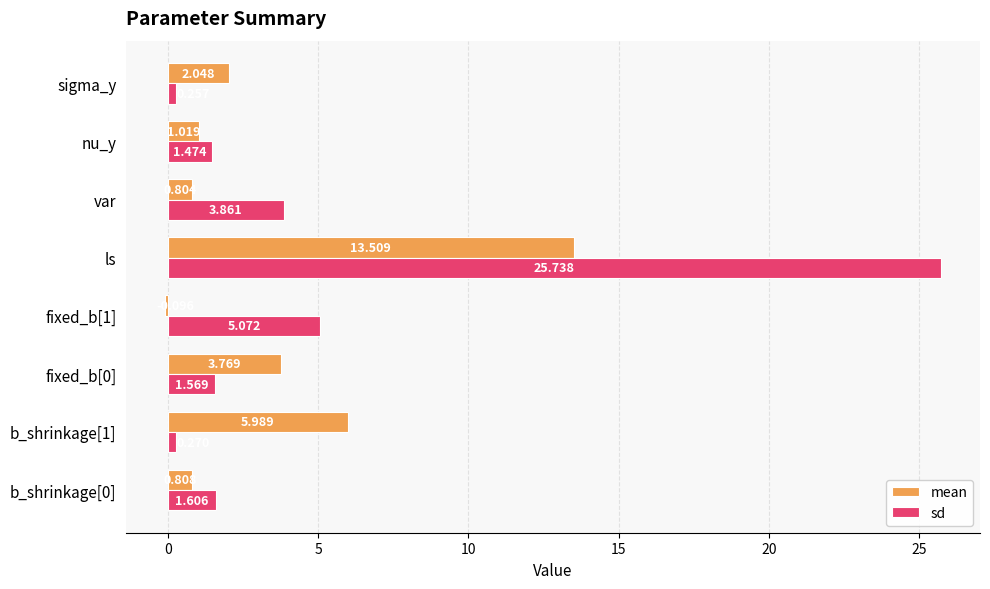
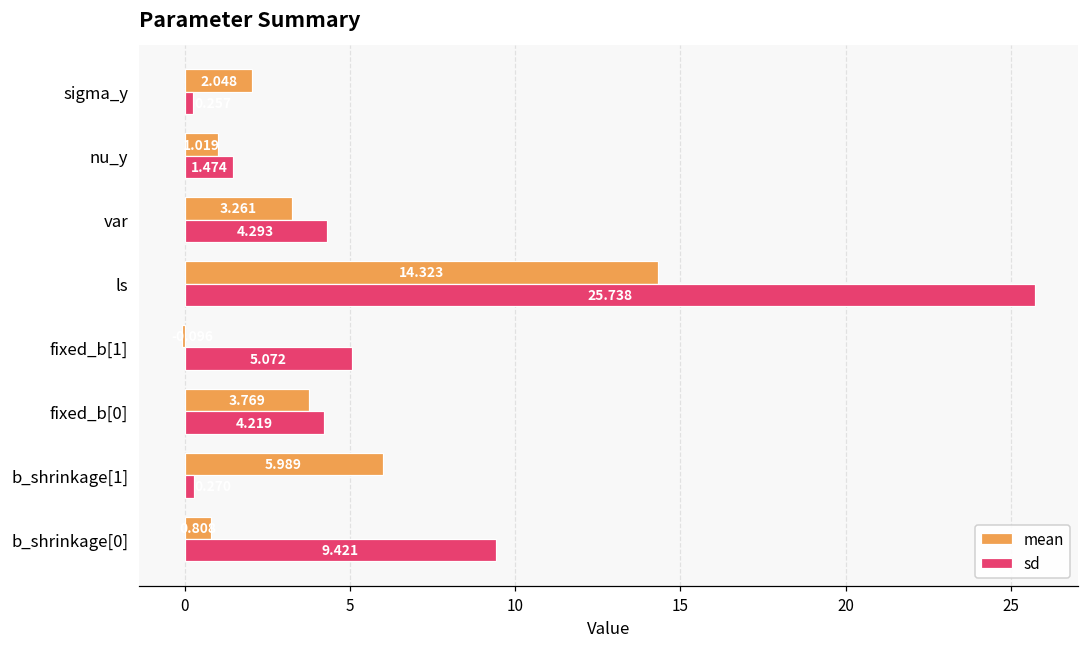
  {
    "mean": {
      "sigma_y": 2.048,
      "nu_y": 1.019,
-     "var": 0.804,
-     "ls": 13.509,
+     "var": 3.261,
+     "ls": 14.323,
      "fixed_b[0]": 3.769,
      "b_shrinkage[1]": 5.989,
      "b_shrinkage[0]": 0.808
    },
    "sd": {
      "nu_y": 1.474,
-     "var": 3.861,
+     "var": 4.293,
      "ls": 25.738,
      "fixed_b[1]": 5.072,
-     "fixed_b[0]": 1.569,
-     "b_shrinkage[0]": 1.606
+     "fixed_b[0]": 4.219,
+     "b_shrinkage[0]": 9.421
    }
  }
